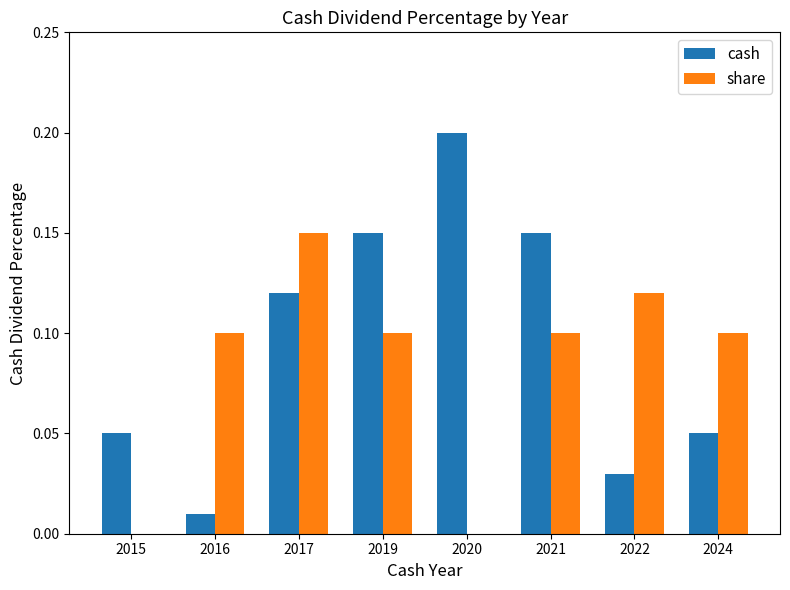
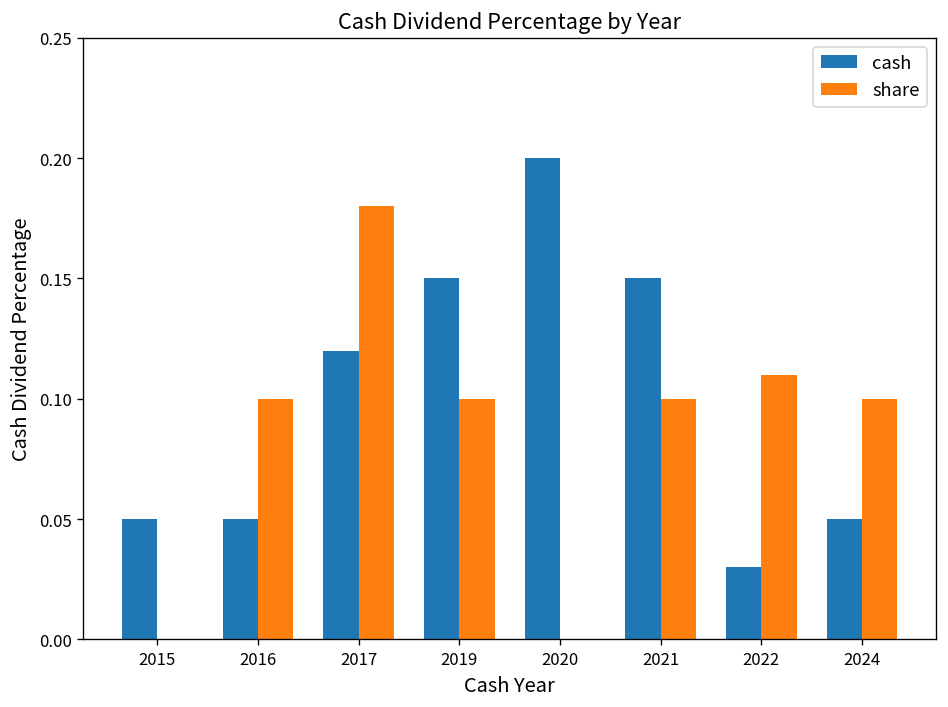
  {
    "cash": {
      "2015": 0.05,
-     "2016": 0.01,
+     "2016": 0.05,
      "2017": 0.12,
      "2019": 0.15,
      "2020": 0.20,
      "2021": 0.15,
      "2022": 0.03,
      "2024": 0.05
    },
    "share": {
      "2015": 0.00,
      "2016": 0.10,
-     "2017": 0.15,
+     "2017": 0.18,
      "2019": 0.10,
      "2020": 0.00,
      "2021": 0.10,
-     "2022": 0.12,
+     "2022": 0.11,
      "2024": 0.10
    }
  }
